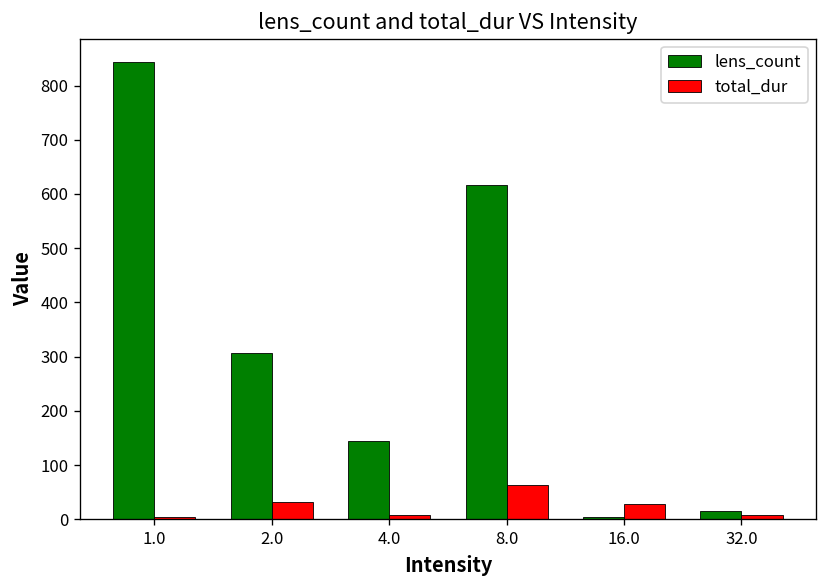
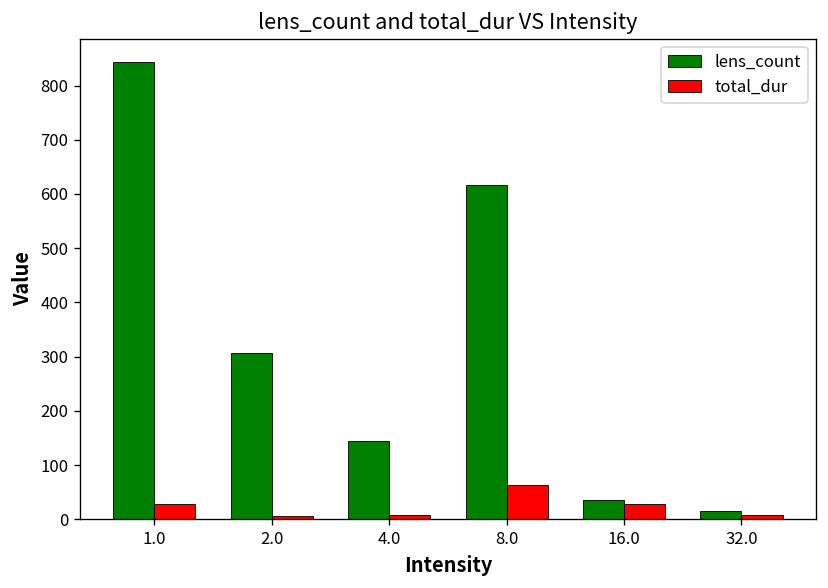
  {
    "lens_count": {
      "1.0": 840,
      "2.0": 310,
      "4.0": 150,
      "8.0": 620,
-     "16.0": 10,
+     "16.0": 40,
      "32.0": 20
    },
    "total_dur": {
-     "1.0": 0,
-     "2.0": 30,
+     "1.0": 30,
+     "2.0": 10,
      "4.0": 10,
      "8.0": 60,
      "16.0": 30,
      "32.0": 10
    }
  }
